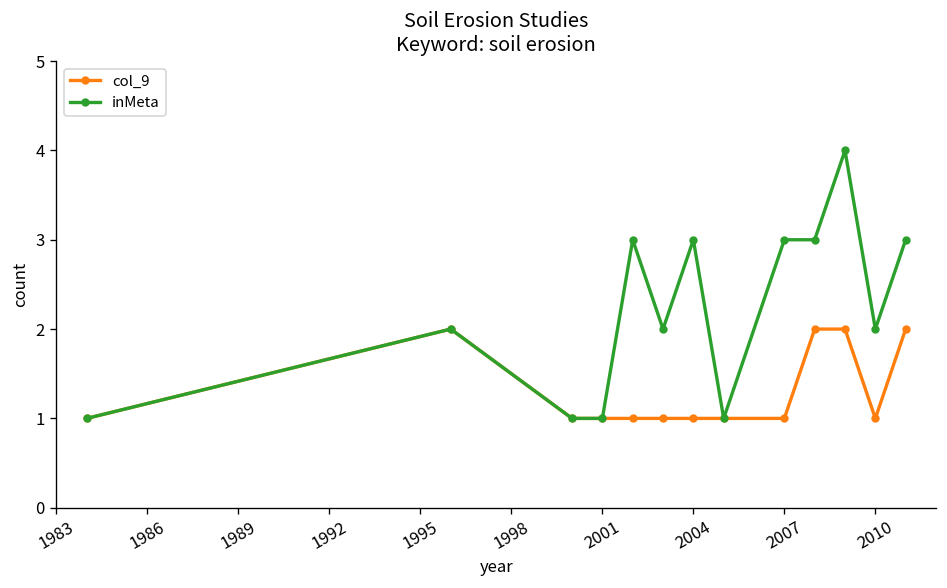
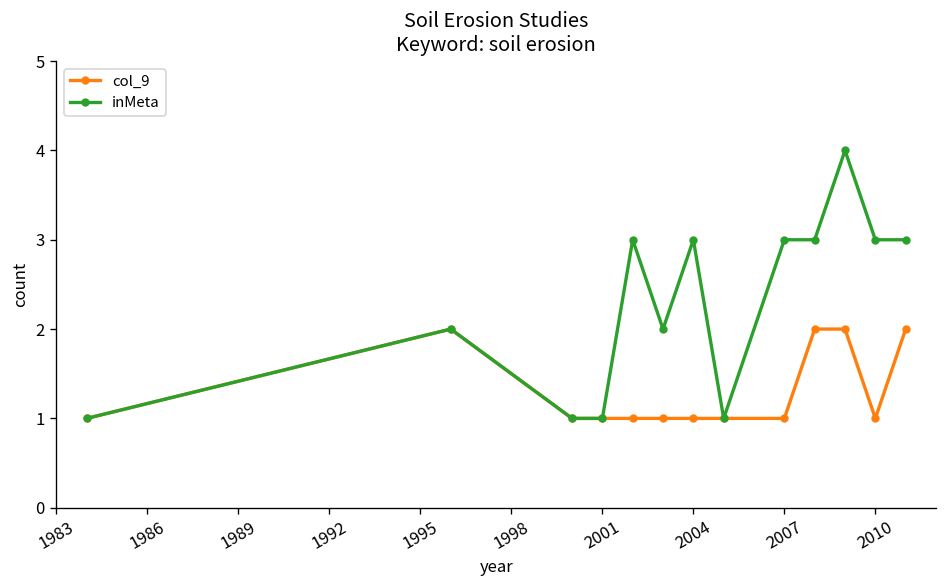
  {
    "col_9": {
      "2004": 1,
      "2007": 1,
      "2010": 1
    },
    "inMeta": {
      "2004": 3,
      "2007": 3,
-     "2010": 2
+     "2010": 3
    }
  }
